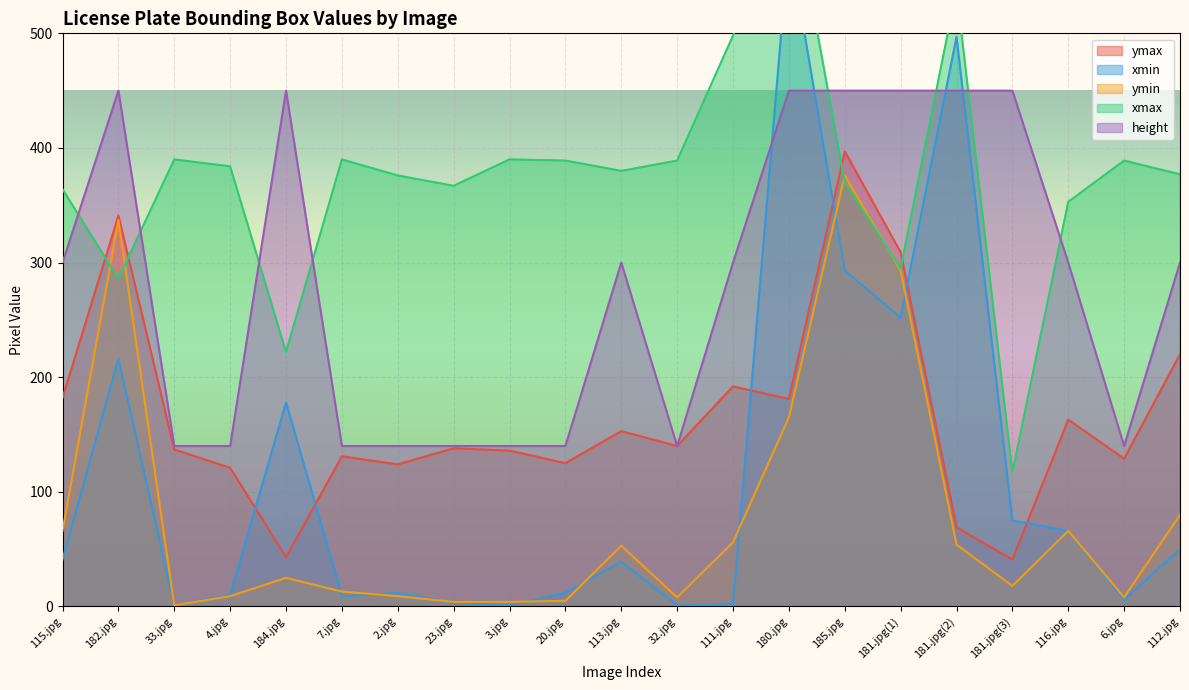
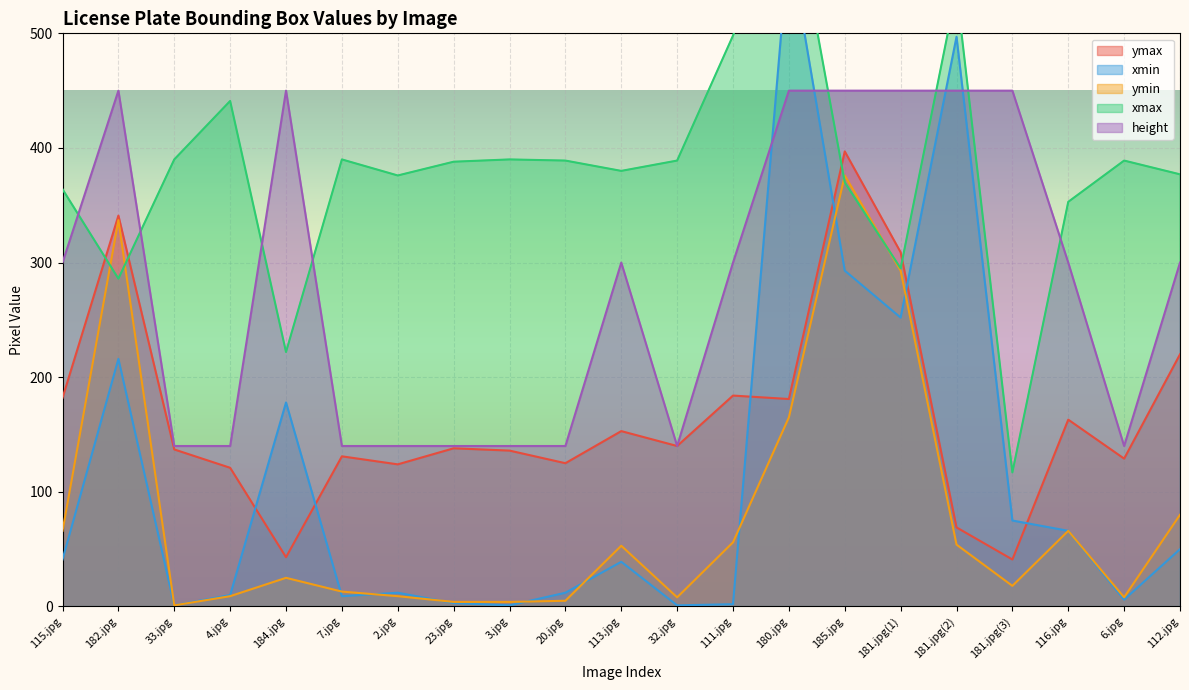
  {
    "ymax": {
      "115.jpg": 182,
      "182.jpg": 341,
      "33.jpg": 137,
      "4.jpg": 121,
      "184.jpg": 43,
      "7.jpg": 131,
      "2.jpg": 124,
      "3.jpg": 136,
      "20.jpg": 125,
      "113.jpg": 153,
-     "111.jpg": 192,
+     "111.jpg": 184,
      "180.jpg": 181,
      "185.jpg": 397,
      "181.jpg(1)": 309,
      "181.jpg(2)": 69,
      "181.jpg(3)": 41,
      "116.jpg": 163,
      "6.jpg": 129,
      "112.jpg": 220
    },
    "xmin": {
      "115.jpg": 41,
      "182.jpg": 216,
      "184.jpg": 178,
      "7.jpg": 9,
      "2.jpg": 12,
      "3.jpg": 1,
      "20.jpg": 12,
      "113.jpg": 39,
      "32.jpg": 1,
      "111.jpg": 2,
      "185.jpg": 293,
      "181.jpg(1)": 252,
      "181.jpg(2)": 497,
      "181.jpg(3)": 75,
      "112.jpg": 50
    },
    "ymin": {
      "115.jpg": 66,
      "182.jpg": 337,
      "184.jpg": 25,
      "7.jpg": 13,
      "2.jpg": 9,
      "3.jpg": 4,
      "20.jpg": 5,
      "113.jpg": 53,
      "32.jpg": 8,
      "111.jpg": 56,
      "180.jpg": 165,
      "185.jpg": 376,
      "181.jpg(2)": 54,
      "181.jpg(3)": 18,
      "112.jpg": 80
    },
    "xmax": {
      "115.jpg": 364,
      "182.jpg": 286,
      "33.jpg": 390,
-     "4.jpg": 384,
+     "4.jpg": 441,
      "184.jpg": 222,
      "7.jpg": 390,
      "2.jpg": 376,
-     "23.jpg": 367,
+     "23.jpg": 388,
      "3.jpg": 390,
      "20.jpg": 389,
      "113.jpg": 380,
      "32.jpg": 389,
      "111.jpg": 498,
      "185.jpg": 370,
      "181.jpg(3)": 117,
      "116.jpg": 353,
      "6.jpg": 389,
      "112.jpg": 377
    },
    "height": {
      "115.jpg": 300,
      "182.jpg": 450,
      "33.jpg": 140,
      "4.jpg": 140,
      "184.jpg": 450,
      "7.jpg": 140,
      "2.jpg": 140,
      "3.jpg": 140,
      "20.jpg": 140,
      "113.jpg": 300,
      "111.jpg": 300,
      "180.jpg": 450,
      "185.jpg": 450,
      "181.jpg(1)": 450,
      "181.jpg(2)": 450,
      "181.jpg(3)": 450,
      "116.jpg": 300,
      "6.jpg": 140,
      "112.jpg": 300
    }
  }
